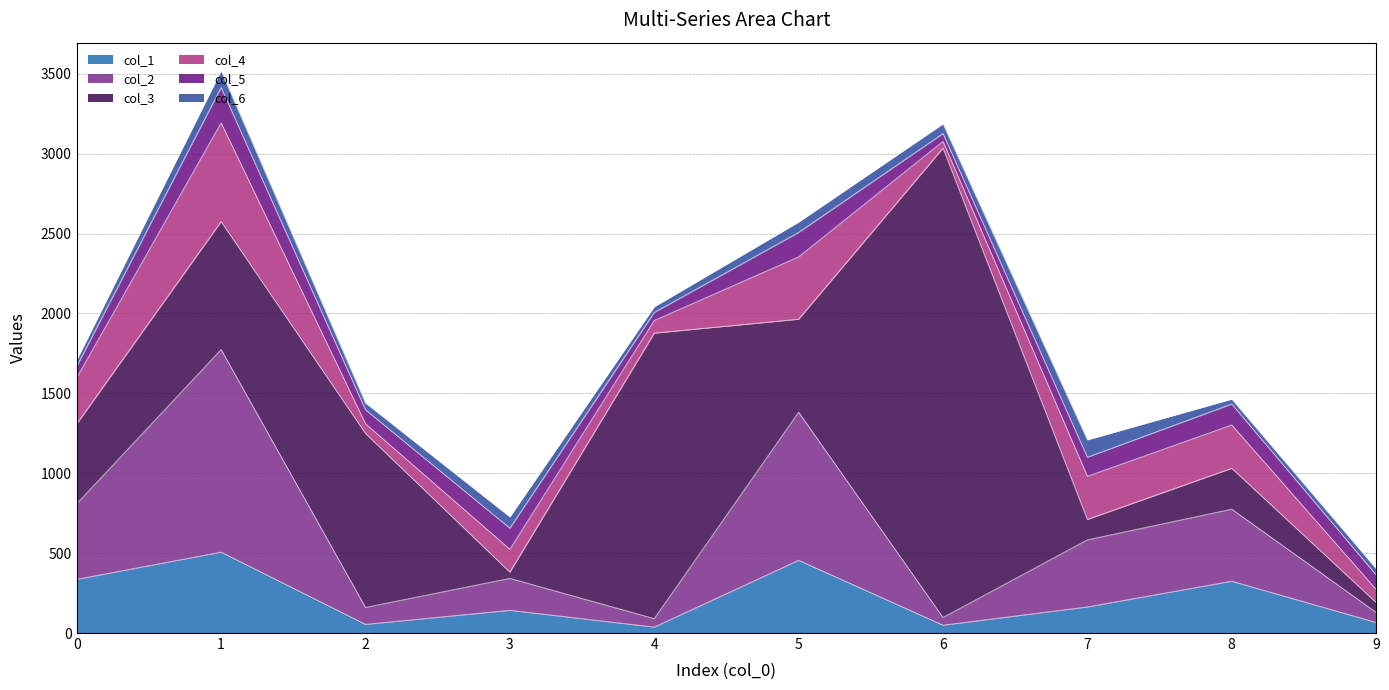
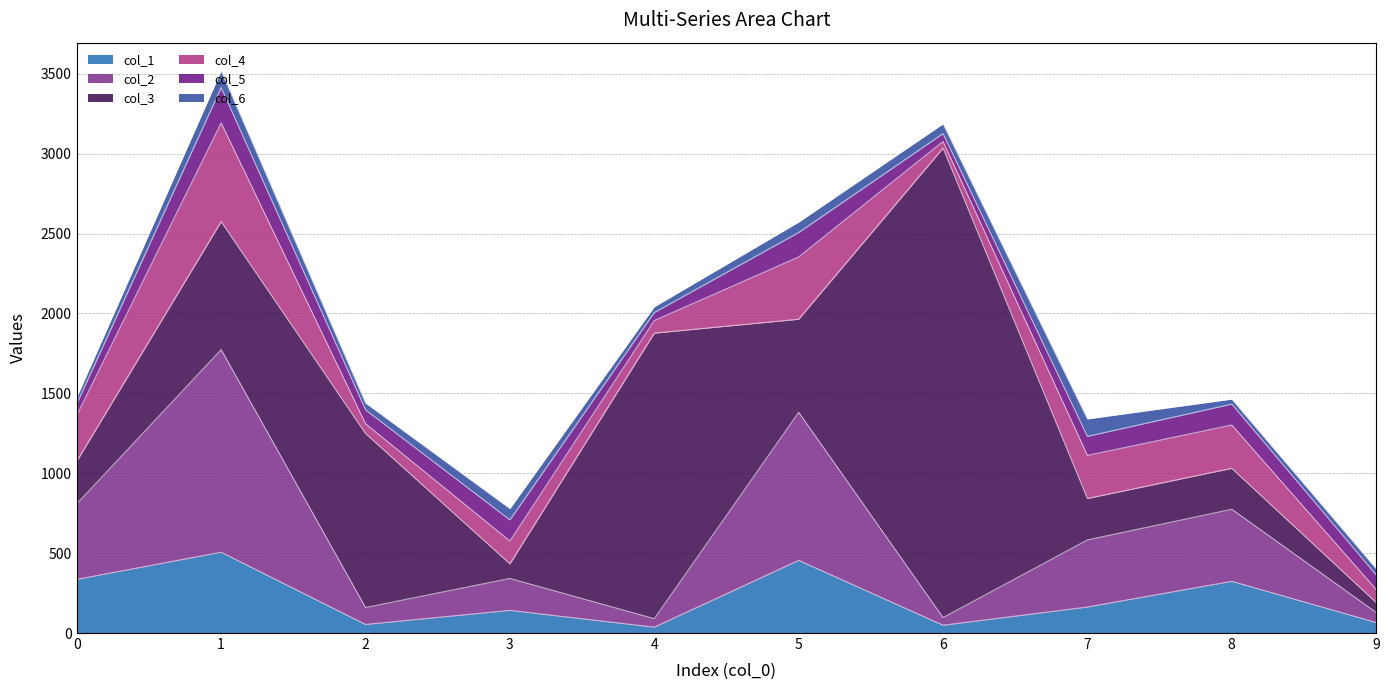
  {
    "col_3": {
-     "0": 500,
+     "0": 270,
      "1": 800,
      "2": 1090,
-     "3": 40,
+     "3": 90,
      "4": 1790,
      "5": 580,
      "6": 2940,
-     "7": 130,
+     "7": 260,
      "8": 260,
      "9": 60
    }
  }
